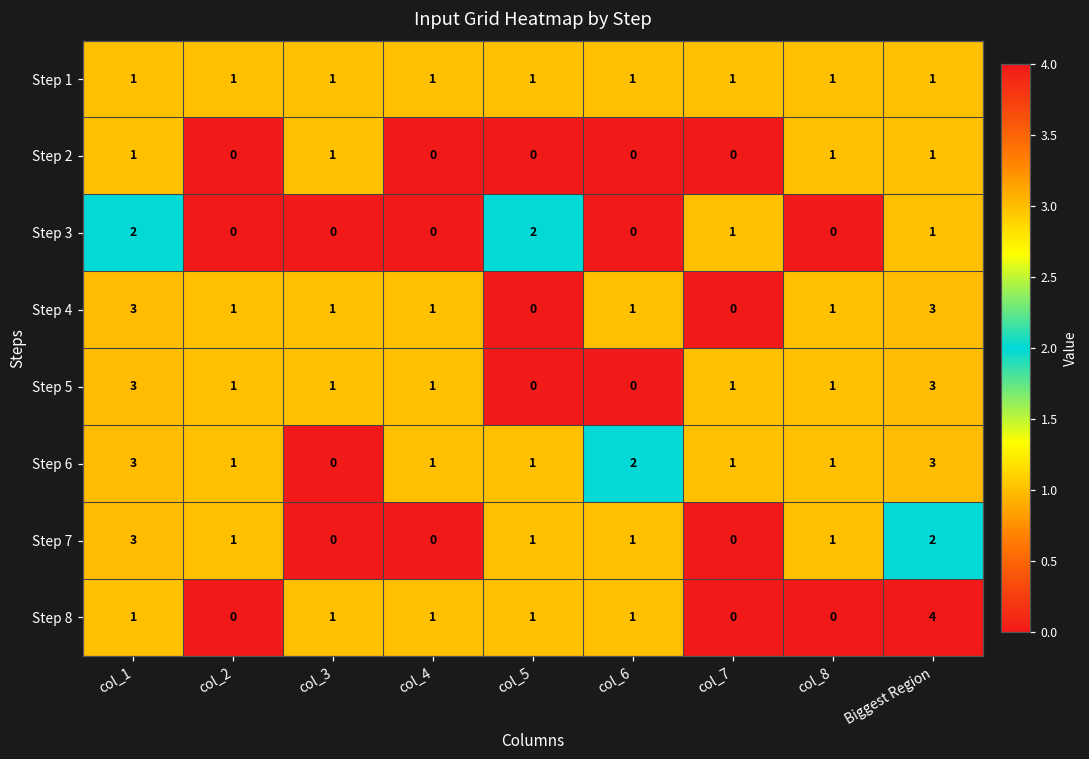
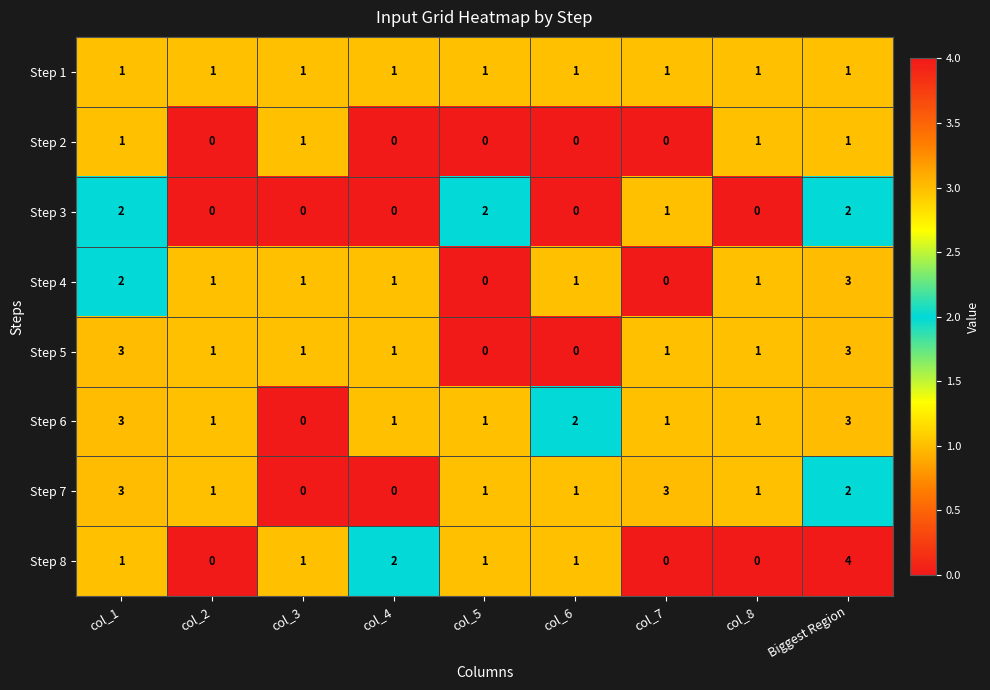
  {
    "Step 1": {
      "col_1": 1,
      "col_2": 1,
      "col_3": 1,
      "col_4": 1,
      "col_5": 1,
      "col_6": 1,
      "col_7": 1,
      "col_8": 1,
      "Biggest Region": 1
    },
    "Step 2": {
      "col_1": 1,
      "col_2": 0,
      "col_3": 1,
      "col_4": 0,
      "col_5": 0,
      "col_6": 0,
      "col_7": 0,
      "col_8": 1,
      "Biggest Region": 1
    },
    "Step 3": {
      "col_1": 2,
      "col_2": 0,
      "col_3": 0,
      "col_4": 0,
      "col_5": 2,
      "col_6": 0,
      "col_7": 1,
      "col_8": 0,
-     "Biggest Region": 1
+     "Biggest Region": 2
    },
    "Step 4": {
-     "col_1": 3,
+     "col_1": 2,
      "col_2": 1,
      "col_3": 1,
      "col_4": 1,
      "col_5": 0,
      "col_6": 1,
      "col_7": 0,
      "col_8": 1,
      "Biggest Region": 3
    },
    "Step 5": {
      "col_1": 3,
      "col_2": 1,
      "col_3": 1,
      "col_4": 1,
      "col_5": 0,
      "col_6": 0,
      "col_7": 1,
      "col_8": 1,
      "Biggest Region": 3
    },
    "Step 6": {
      "col_1": 3,
      "col_2": 1,
      "col_3": 0,
      "col_4": 1,
      "col_5": 1,
      "col_6": 2,
      "col_7": 1,
      "col_8": 1,
      "Biggest Region": 3
    },
    "Step 7": {
      "col_1": 3,
      "col_2": 1,
      "col_3": 0,
      "col_4": 0,
      "col_5": 1,
      "col_6": 1,
-     "col_7": 0,
+     "col_7": 3,
      "col_8": 1,
      "Biggest Region": 2
    },
    "Step 8": {
      "col_1": 1,
      "col_2": 0,
      "col_3": 1,
-     "col_4": 1,
+     "col_4": 2,
      "col_5": 1,
      "col_6": 1,
      "col_7": 0,
      "col_8": 0,
      "Biggest Region": 4
    }
  }
